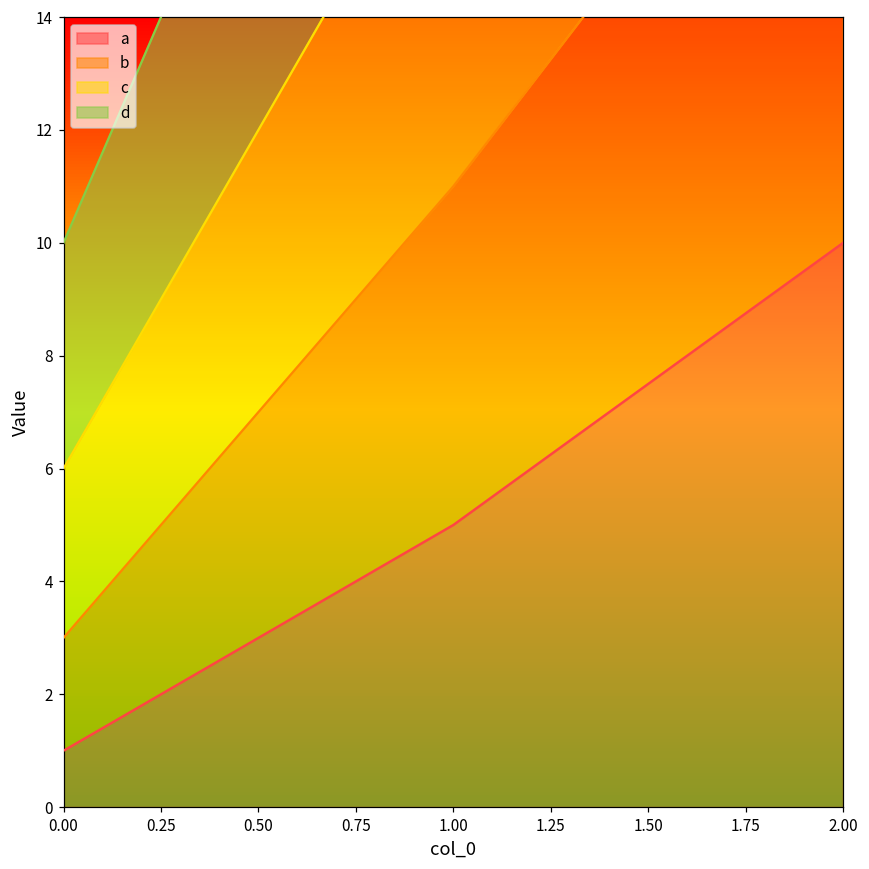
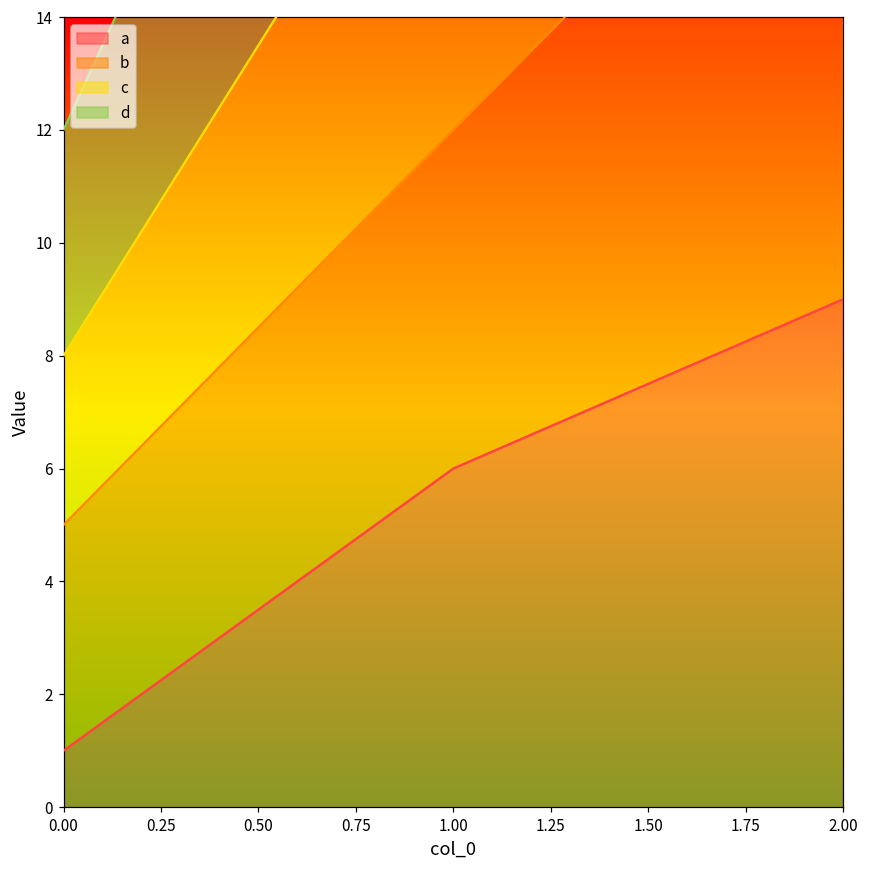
  {
    "a": {
      "0.00": 1,
-     "1.00": 5,
-     "2.00": 10
+     "1.00": 6,
+     "2.00": 9
    },
    "b": {
-     "0.00": 2,
+     "0.00": 4,
      "1.00": 6
    },
    "c": {
      "0.00": 3
    },
    "d": {
      "0.00": 4
    }
  }
